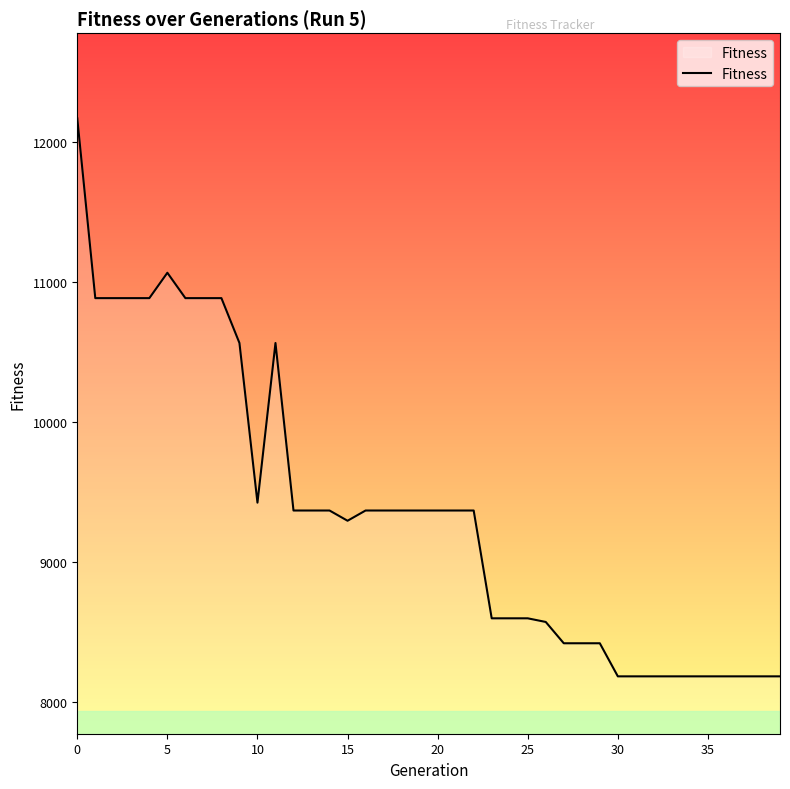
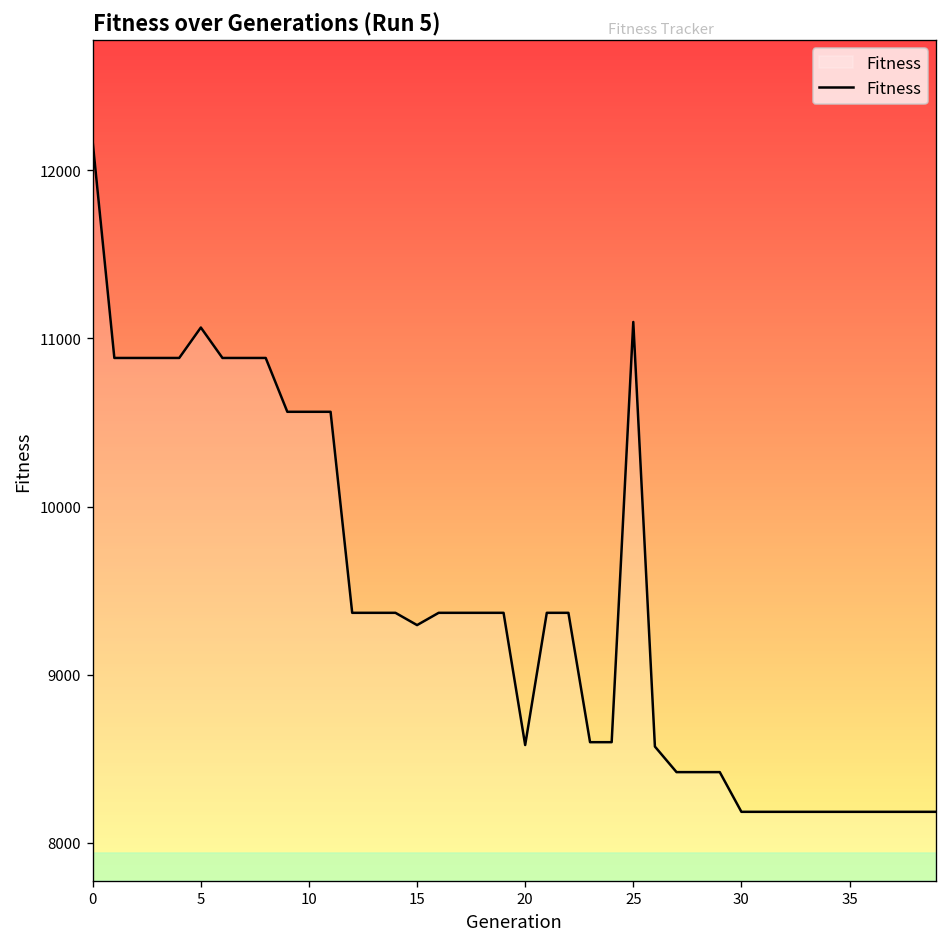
  {
    "0": 12170,
    "5": 11060,
-   "10": 9420,
+   "10": 10560,
    "15": 9300,
-   "20": 9370,
-   "25": 8600,
+   "20": 8580,
+   "25": 11100,
    "30": 8190,
    "35": 8190
  }
